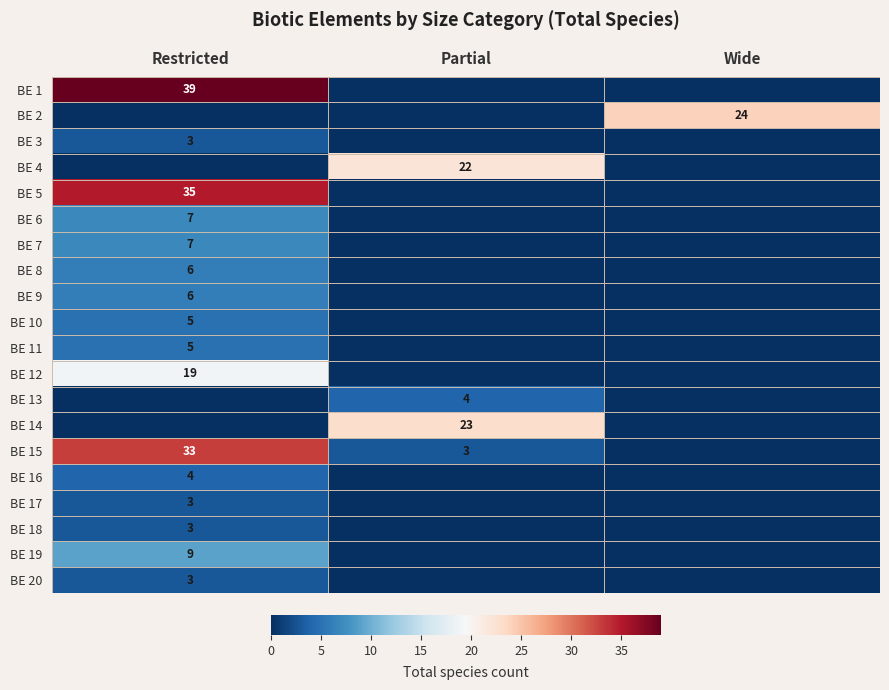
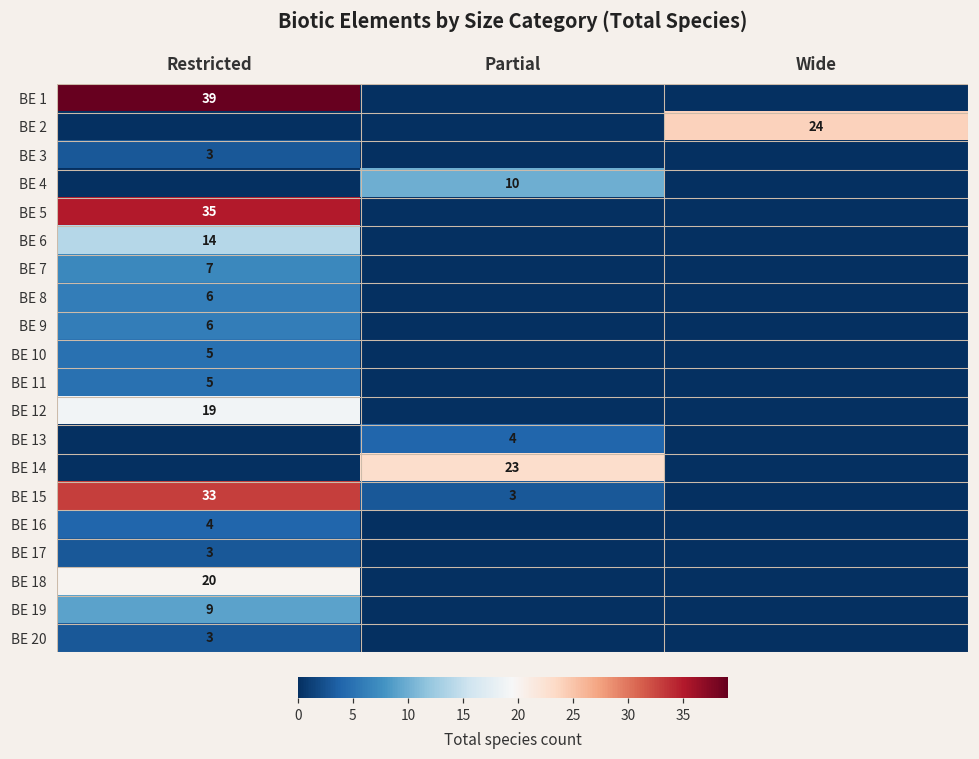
  {
    "BE 1": {
      "Restricted": 39
    },
    "BE 2": {
      "Wide": 24
    },
    "BE 3": {
      "Restricted": 3
    },
    "BE 4": {
-     "Partial": 22
+     "Partial": 10
    },
    "BE 5": {
      "Restricted": 35
    },
    "BE 6": {
-     "Restricted": 7
+     "Restricted": 14
    },
    "BE 7": {
      "Restricted": 7
    },
    "BE 8": {
      "Restricted": 6
    },
    "BE 9": {
      "Restricted": 6
    },
    "BE 10": {
      "Restricted": 5
    },
    "BE 11": {
      "Restricted": 5
    },
    "BE 12": {
      "Restricted": 19
    },
    "BE 13": {
      "Partial": 4
    },
    "BE 14": {
      "Partial": 23
    },
    "BE 15": {
      "Restricted": 33,
      "Partial": 3
    },
    "BE 16": {
      "Restricted": 4
    },
    "BE 17": {
      "Restricted": 3
    },
    "BE 18": {
-     "Restricted": 3
+     "Restricted": 20
    },
    "BE 19": {
      "Restricted": 9
    },
    "BE 20": {
      "Restricted": 3
    }
  }
